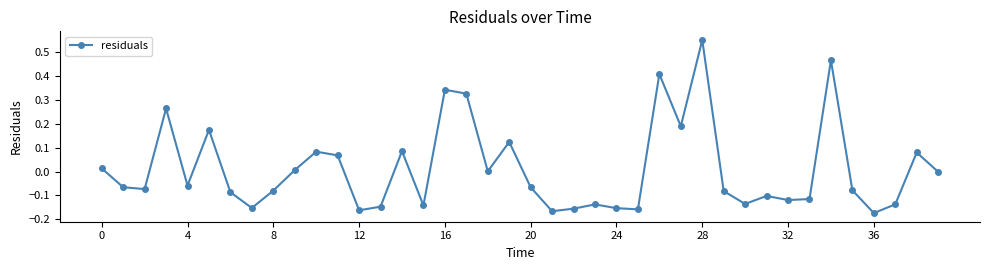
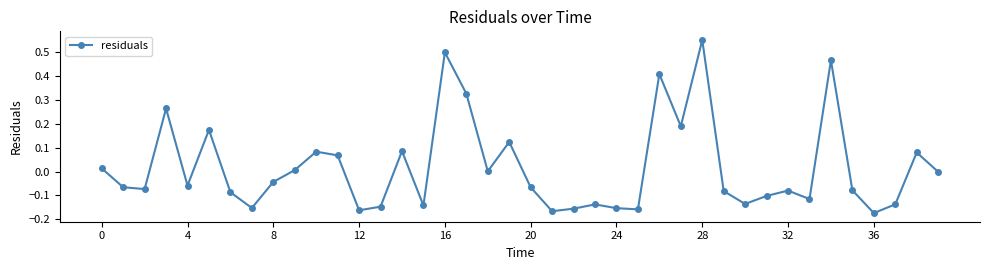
  {
    "0": 0.01,
    "4": -0.06,
-   "8": -0.08,
+   "8": -0.04,
    "12": -0.16,
-   "16": 0.34,
+   "16": 0.50,
    "20": -0.07,
    "24": -0.15,
    "28": 0.55,
-   "32": -0.12,
+   "32": -0.08,
    "36": -0.17
  }
